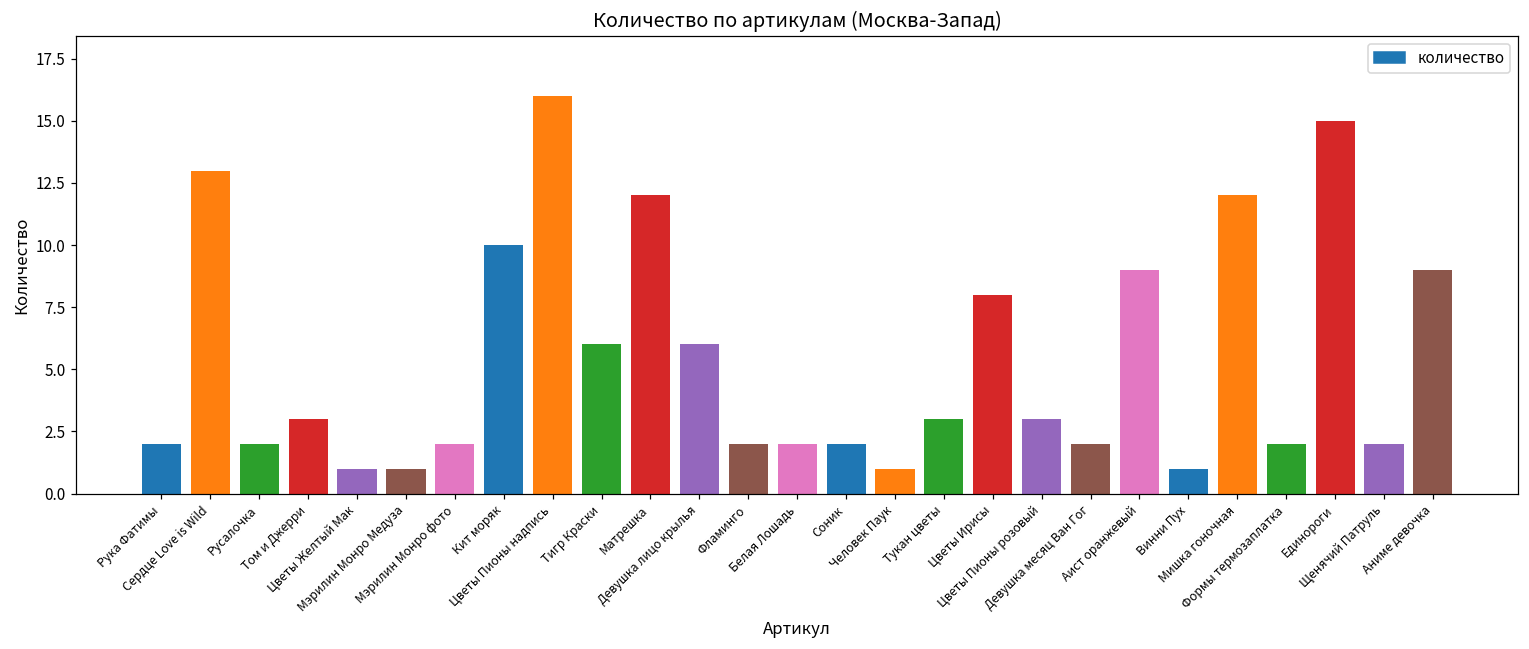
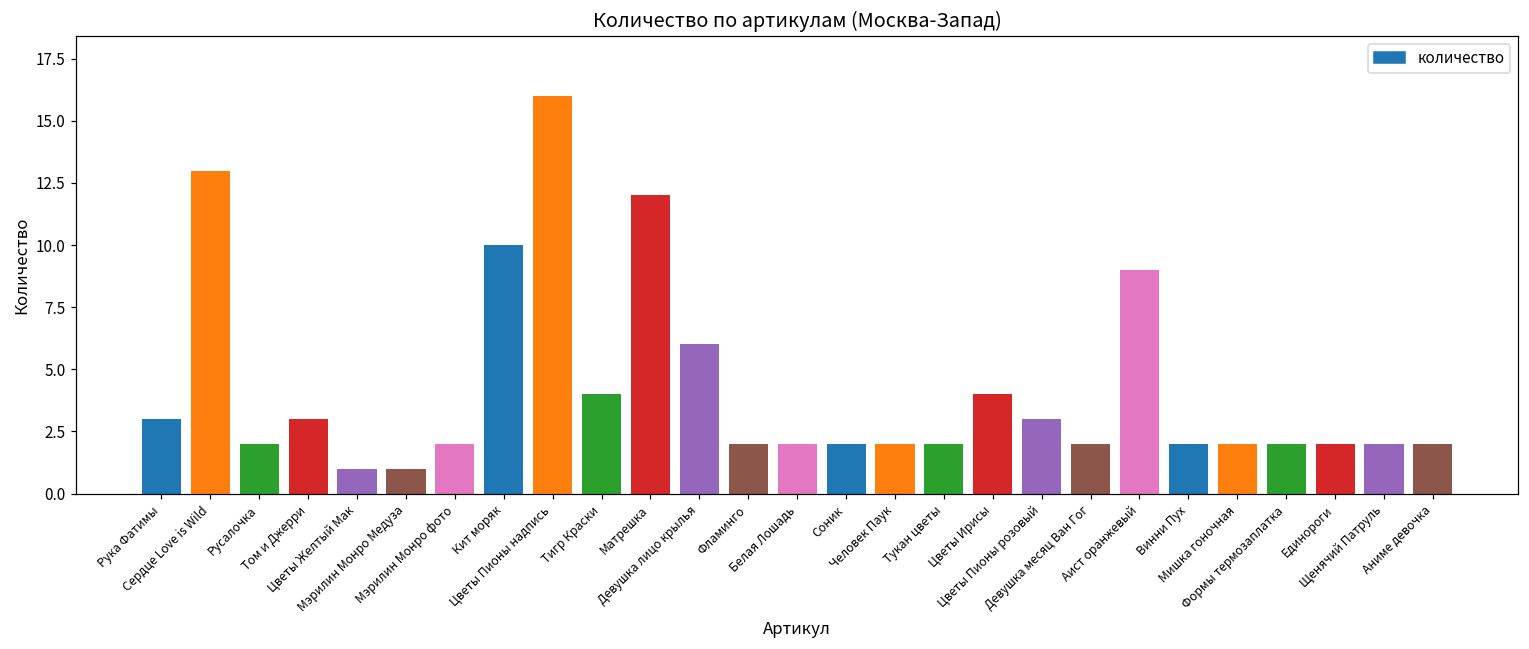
  {
-   "Рука Фатимы": 2,
+   "Рука Фатимы": 3,
    "Сердце Love is Wild": 13,
    "Русалочка": 2,
    "Том и Джерри": 3,
    "Цветы Желтый Мак": 1,
    "Мэрилин Монро Медуза": 1,
    "Мэрилин Монро фото": 2,
    "Кит моряк": 10,
    "Цветы Пионы надпись": 16,
-   "Тигр Краски": 6,
+   "Тигр Краски": 4,
    "Матрешка": 12,
    "Девушка лицо крылья": 6,
    "Фламинго": 2,
    "Белая Лошадь": 2,
    "Соник": 2,
-   "Человек Паук": 1,
-   "Тукан цветы": 3,
-   "Цветы Ирисы": 8,
+   "Человек Паук": 2,
+   "Тукан цветы": 2,
+   "Цветы Ирисы": 4,
    "Цветы Пионы розовый": 3,
    "Девушка месяц Ван Гог": 2,
    "Аист оранжевый": 9,
-   "Винни Пух": 1,
-   "Мишка гоночная": 12,
+   "Винни Пух": 2,
+   "Мишка гоночная": 2,
    "Формы термозаплатка": 2,
-   "Единороги": 15,
+   "Единороги": 2,
    "Щенячий Патруль": 2,
-   "Аниме девочка": 9
+   "Аниме девочка": 2
  }
